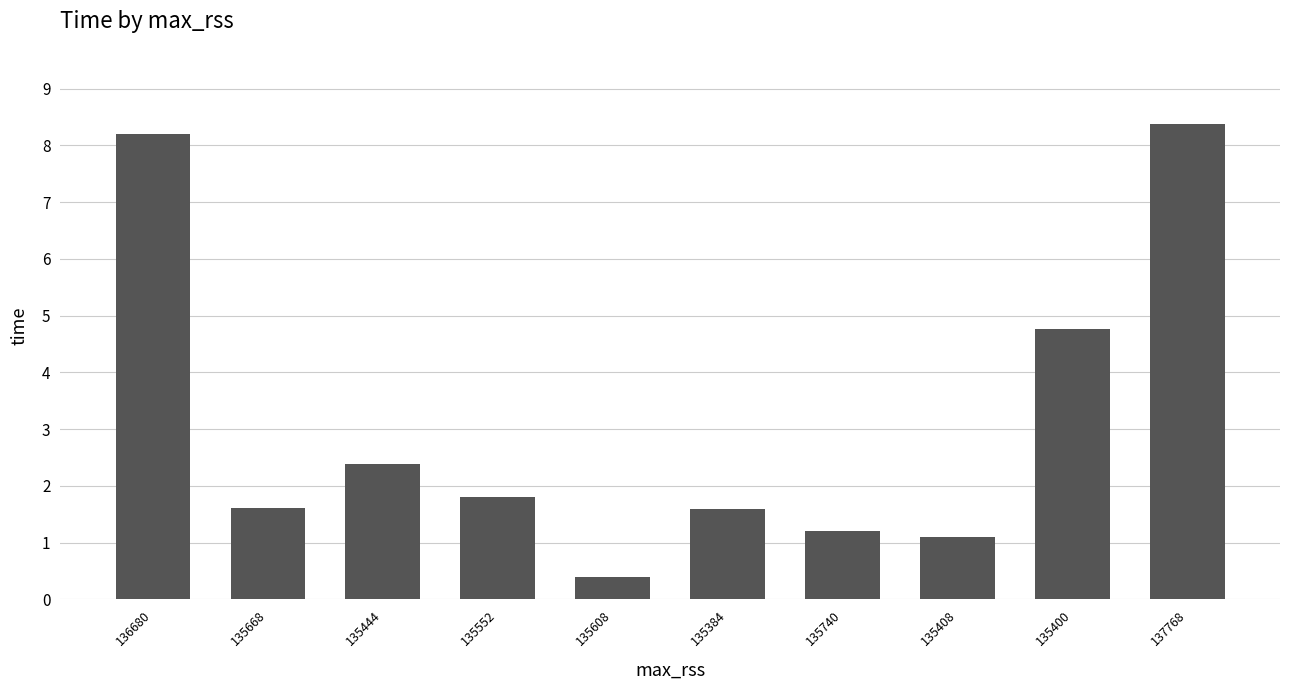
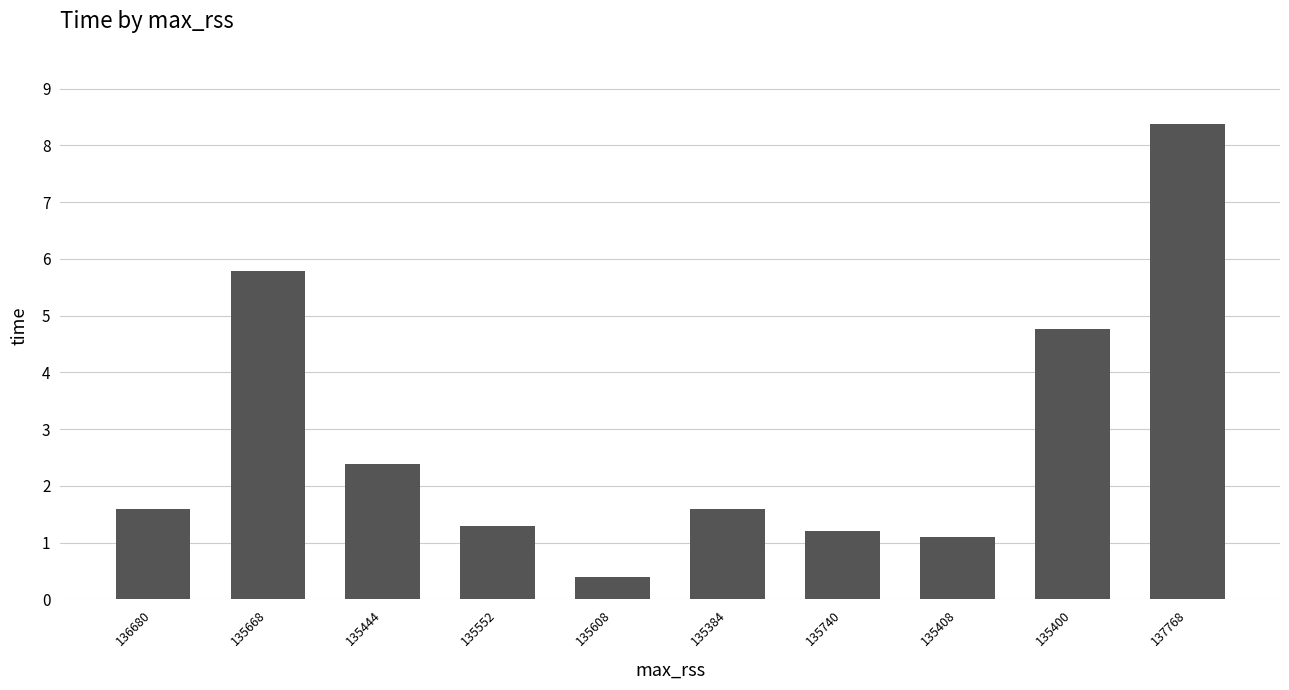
  {
-   "136680": 8.2,
-   "135668": 1.6,
+   "136680": 1.6,
+   "135668": 5.8,
    "135444": 2.4,
-   "135552": 1.8,
+   "135552": 1.3,
    "135608": 0.4,
    "135384": 1.6,
    "135740": 1.2,
    "135408": 1.1,
    "135400": 4.8,
    "137768": 8.4
  }
